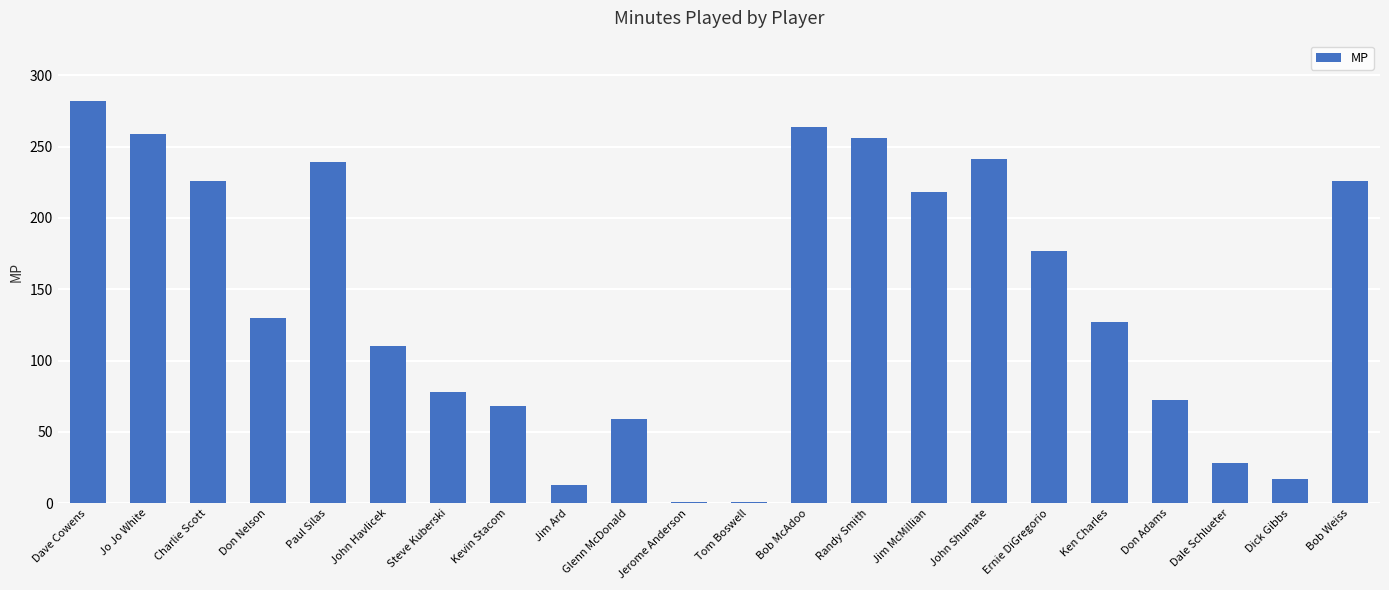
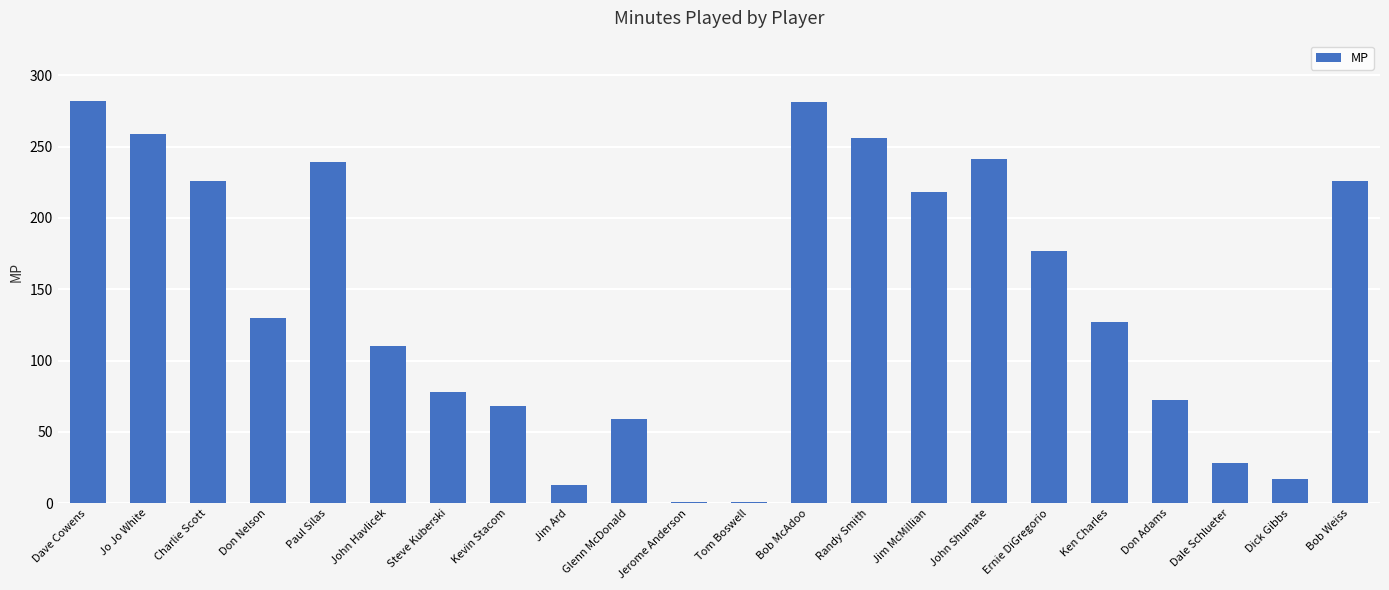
  {
    "Dave Cowens": 282,
    "Jo Jo White": 259,
    "Charlie Scott": 226,
    "Don Nelson": 130,
    "Paul Silas": 239,
    "John Havlicek": 110,
    "Steve Kuberski": 78,
    "Kevin Stacom": 68,
    "Jim Ard": 13,
    "Glenn McDonald": 59,
-   "Bob McAdoo": 264,
+   "Bob McAdoo": 281,
    "Randy Smith": 256,
    "Jim McMillian": 218,
    "John Shumate": 241,
    "Ernie DiGregorio": 177,
    "Ken Charles": 127,
    "Don Adams": 72,
    "Dale Schlueter": 28,
    "Dick Gibbs": 17,
    "Bob Weiss": 226
  }
